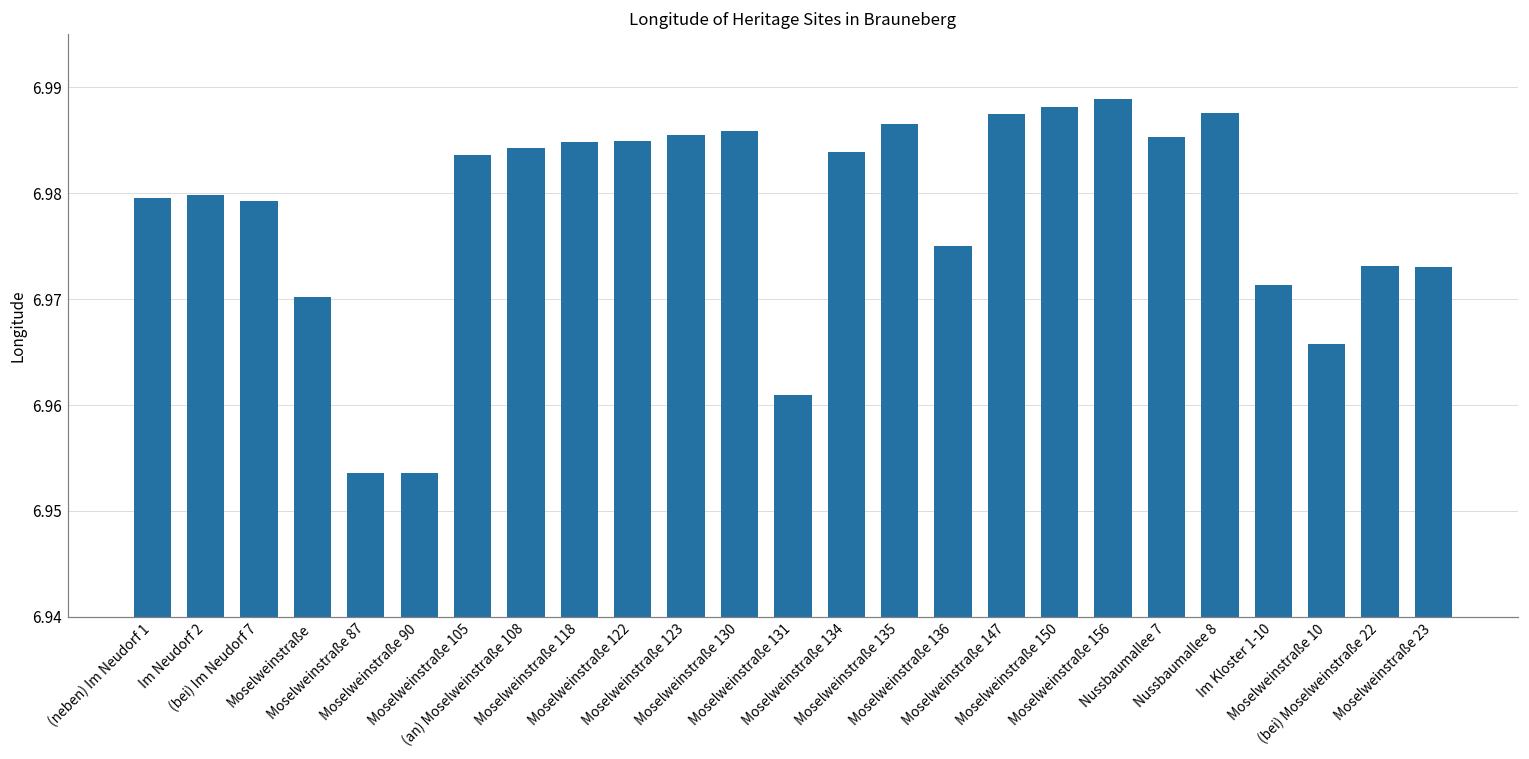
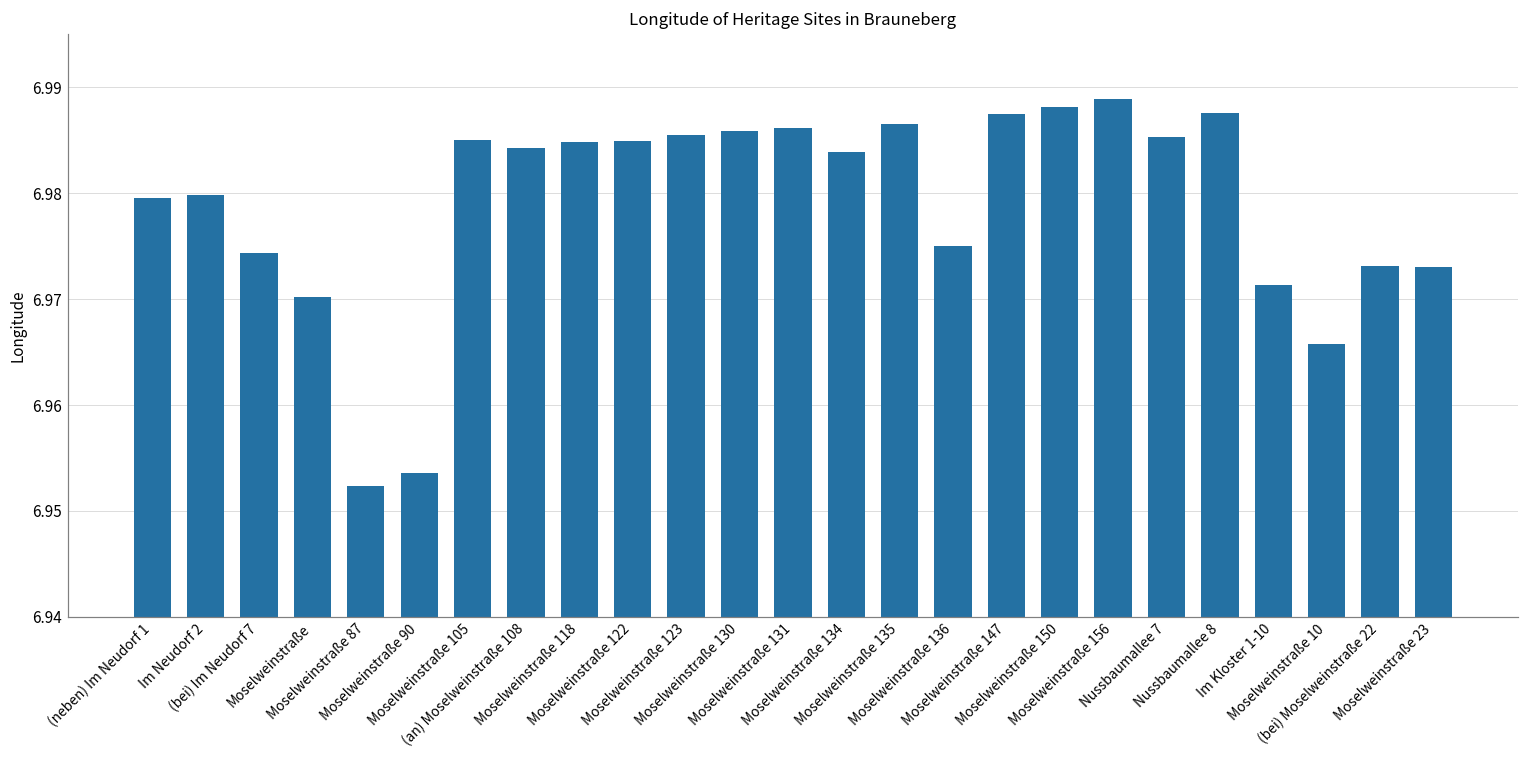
  {
    "(neben) Im Neudorf 1": 6.980,
    "Im Neudorf 2": 6.980,
-   "(bei) Im Neudorf 7": 6.979,
+   "(bei) Im Neudorf 7": 6.974,
    "Moselweinstraße": 6.970,
-   "Moselweinstraße 87": 6.954,
+   "Moselweinstraße 87": 6.952,
    "Moselweinstraße 90": 6.954,
-   "Moselweinstraße 105": 6.984,
+   "Moselweinstraße 105": 6.985,
    "(an) Moselweinstraße 108": 6.984,
    "Moselweinstraße 118": 6.985,
    "Moselweinstraße 122": 6.985,
    "Moselweinstraße 123": 6.985,
    "Moselweinstraße 130": 6.986,
-   "Moselweinstraße 131": 6.961,
+   "Moselweinstraße 131": 6.986,
    "Moselweinstraße 134": 6.984,
    "Moselweinstraße 135": 6.987,
    "Moselweinstraße 136": 6.975,
    "Moselweinstraße 147": 6.987,
    "Moselweinstraße 150": 6.988,
    "Moselweinstraße 156": 6.989,
    "Nussbaumallee 7": 6.985,
    "Nussbaumallee 8": 6.988,
    "Im Kloster 1-10": 6.971,
    "Moselweinstraße 10": 6.966,
    "(bei) Moselweinstraße 22": 6.973,
    "Moselweinstraße 23": 6.973
  }
